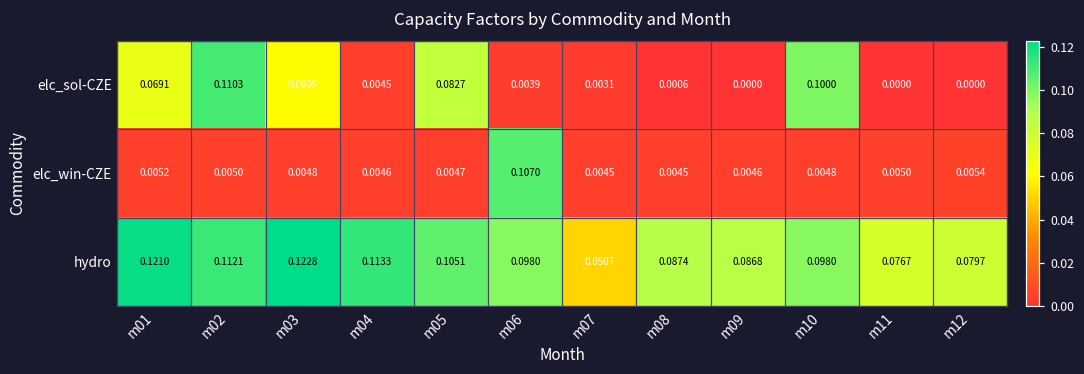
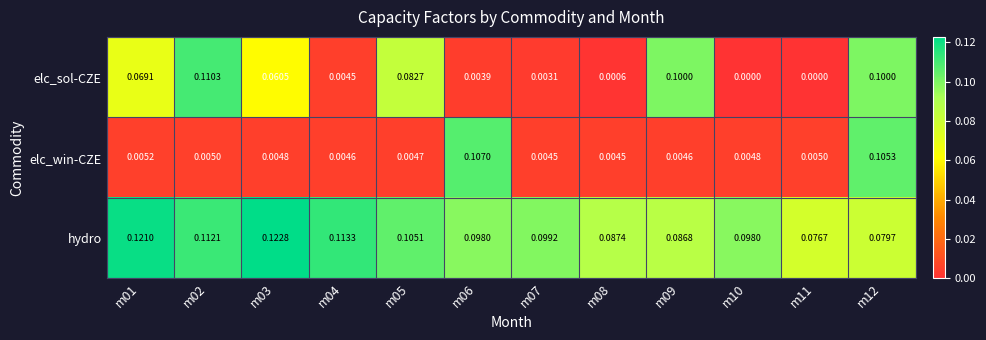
  {
    "elc_sol-CZE": {
      "m01": 0.0691,
      "m02": 0.1103,
      "m03": 0.0605,
      "m04": 0.0045,
      "m05": 0.0827,
      "m06": 0.0039,
      "m07": 0.0031,
      "m08": 0.0006,
-     "m09": 0.0000,
-     "m10": 0.1000,
+     "m09": 0.1000,
+     "m10": 0.0000,
      "m11": 0.0000,
-     "m12": 0.0000
+     "m12": 0.1000
    },
    "elc_win-CZE": {
      "m01": 0.0052,
      "m02": 0.0050,
      "m03": 0.0048,
      "m04": 0.0046,
      "m05": 0.0047,
      "m06": 0.1070,
      "m07": 0.0045,
      "m08": 0.0045,
      "m09": 0.0046,
      "m10": 0.0048,
      "m11": 0.0050,
-     "m12": 0.0054
+     "m12": 0.1053
    },
    "hydro": {
      "m01": 0.1210,
      "m02": 0.1121,
      "m03": 0.1228,
      "m04": 0.1133,
      "m05": 0.1051,
      "m06": 0.0980,
-     "m07": 0.0507,
+     "m07": 0.0992,
      "m08": 0.0874,
      "m09": 0.0868,
      "m10": 0.0980,
      "m11": 0.0767,
      "m12": 0.0797
    }
  }
